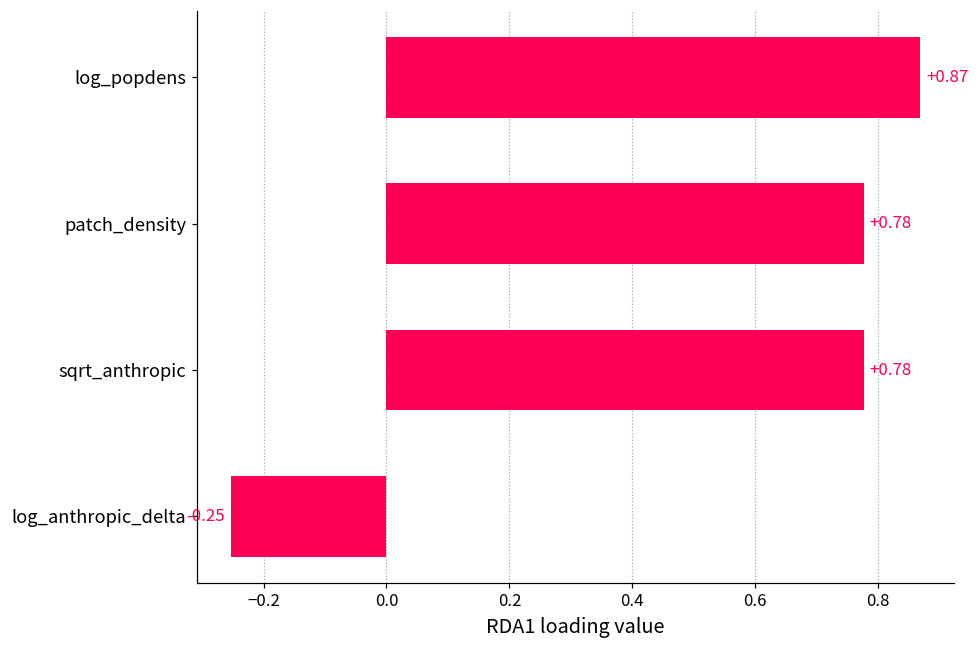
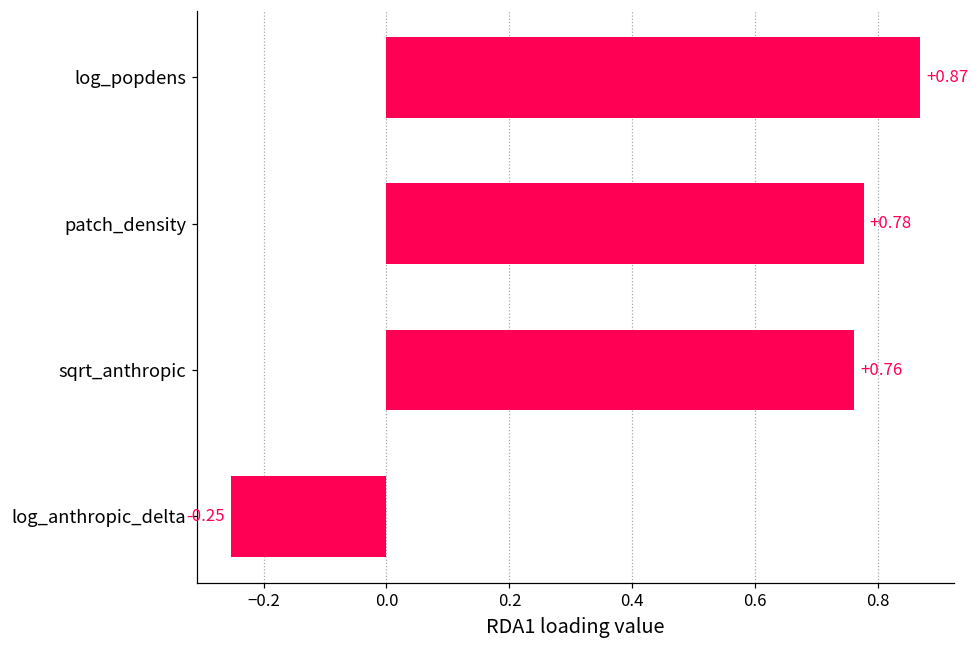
  {
    "log_popdens": "+0.87",
    "patch_density": "+0.78",
-   "sqrt_anthropic": "+0.78",
+   "sqrt_anthropic": "+0.76",
    "log_anthropic_delta": "-0.25"
  }
